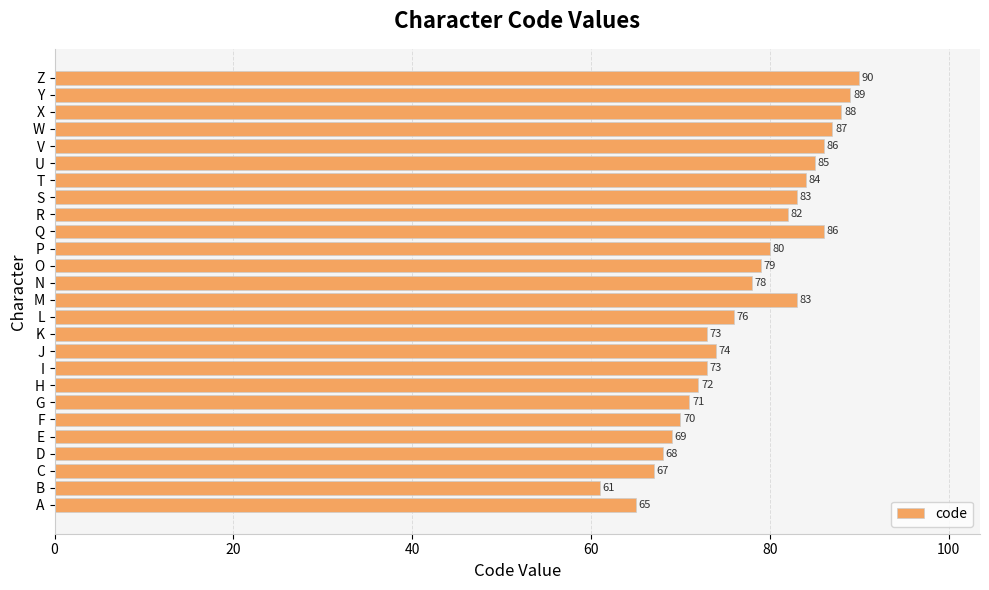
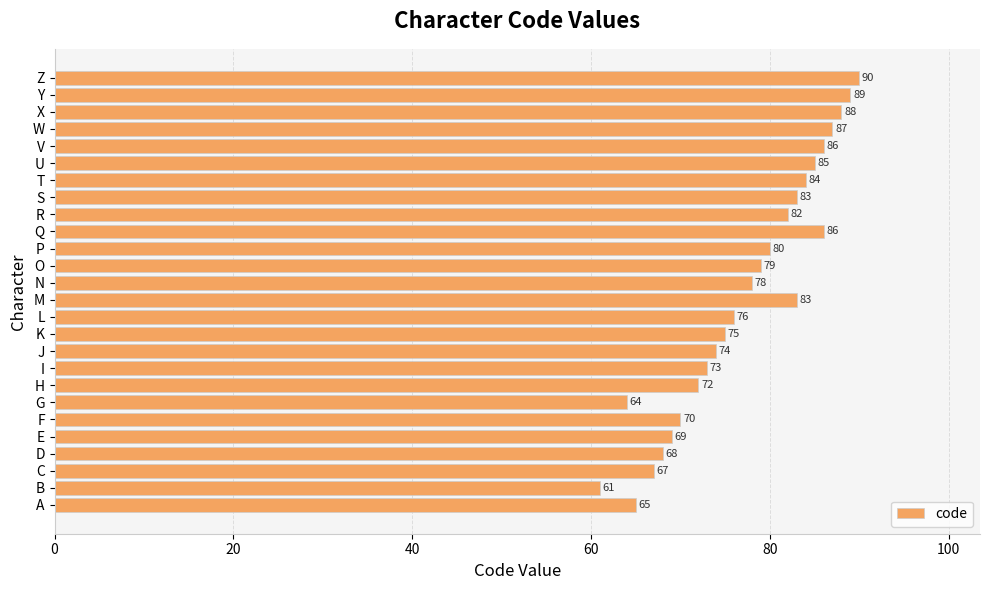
  {
    "Z": 90,
    "Y": 89,
    "X": 88,
    "W": 87,
    "V": 86,
    "U": 85,
    "T": 84,
    "S": 83,
    "R": 82,
    "Q": 86,
    "P": 80,
    "O": 79,
    "N": 78,
    "M": 83,
    "L": 76,
-   "K": 73,
+   "K": 75,
    "J": 74,
    "I": 73,
    "H": 72,
-   "G": 71,
+   "G": 64,
    "F": 70,
    "E": 69,
    "D": 68,
    "C": 67,
    "B": 61,
    "A": 65
  }
